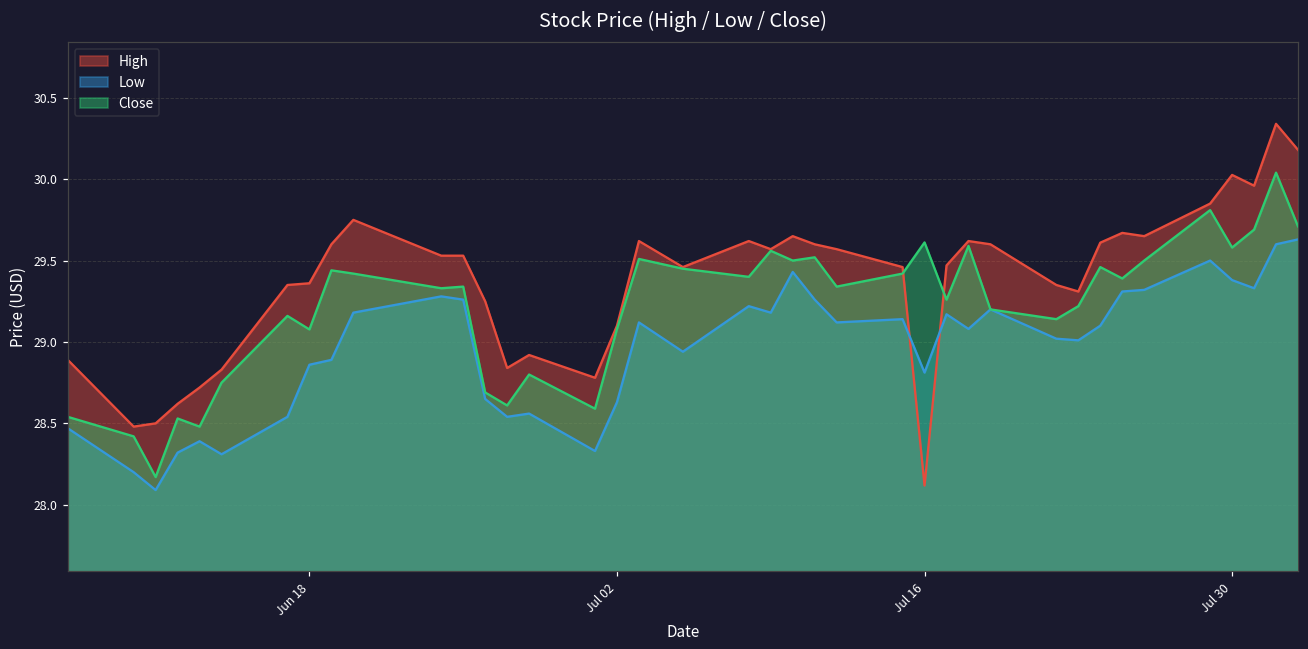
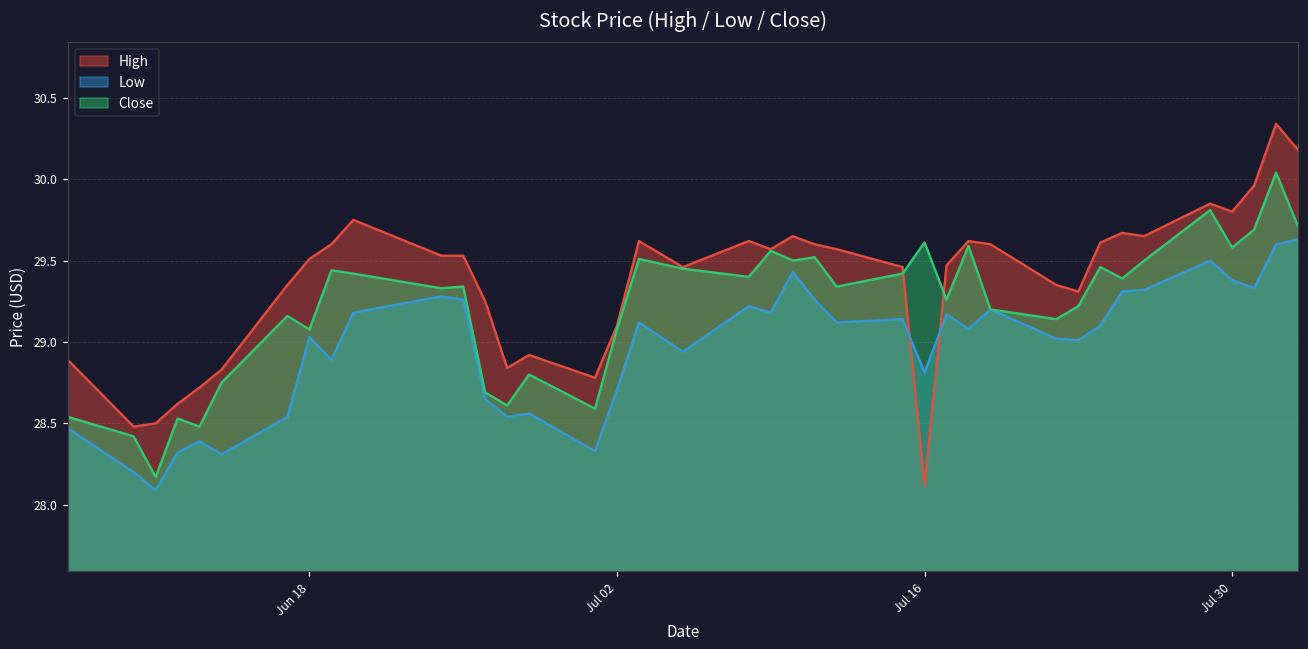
  {
    "High": {
-     "Jun 18": 29.36,
+     "Jun 18": 29.51,
      "Jul 02": 29.10,
      "Jul 16": 28.12,
-     "Jul 30": 30.03
+     "Jul 30": 29.80
    },
    "Low": {
-     "Jun 18": 28.86,
-     "Jul 02": 28.63,
+     "Jun 18": 29.03,
+     "Jul 02": 28.71,
      "Jul 16": 28.81,
      "Jul 30": 29.38
    },
    "Close": {
      "Jun 18": 29.08,
      "Jul 02": 29.08,
      "Jul 16": 29.61,
      "Jul 30": 29.58
    }
  }
